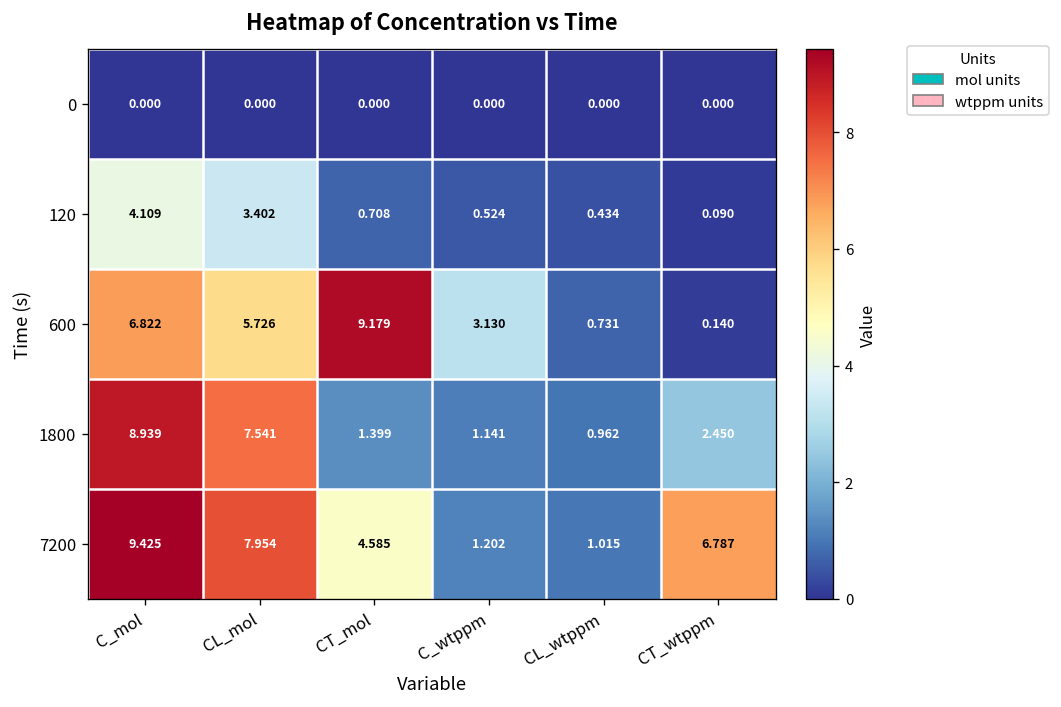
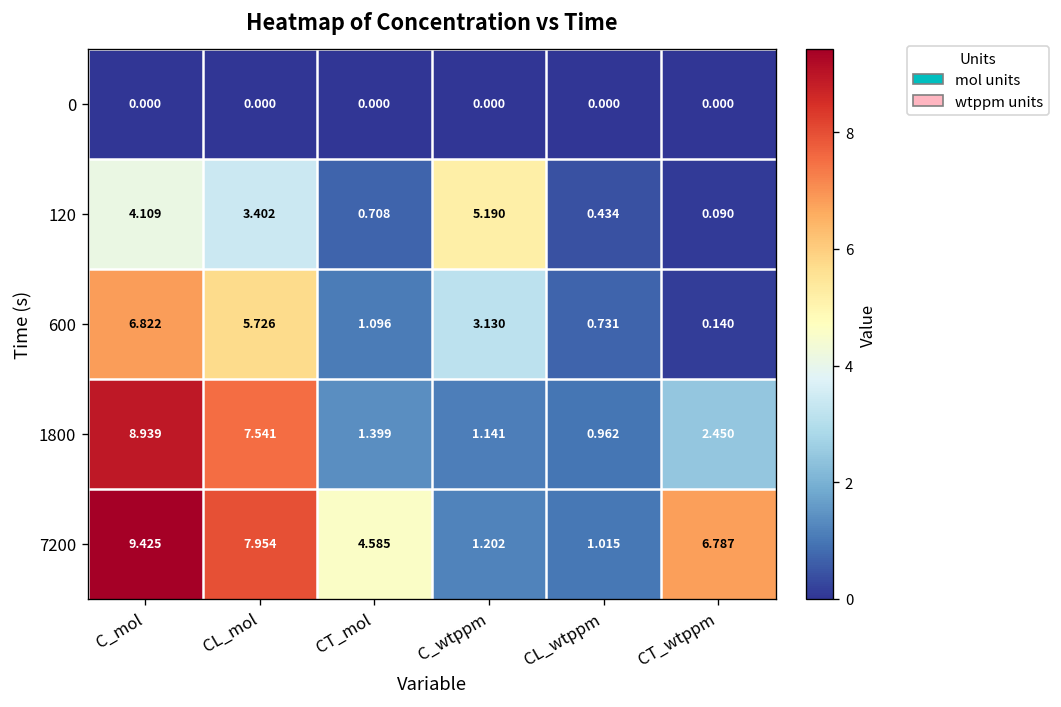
  {
    "0": {
      "C_mol": 0.000,
      "CL_mol": 0.000,
      "CT_mol": 0.000,
      "C_wtppm": 0.000,
      "CL_wtppm": 0.000,
      "CT_wtppm": 0.000
    },
    "120": {
      "C_mol": 4.109,
      "CL_mol": 3.402,
      "CT_mol": 0.708,
-     "C_wtppm": 0.524,
+     "C_wtppm": 5.190,
      "CL_wtppm": 0.434,
      "CT_wtppm": 0.090
    },
    "600": {
      "C_mol": 6.822,
      "CL_mol": 5.726,
-     "CT_mol": 9.179,
+     "CT_mol": 1.096,
      "C_wtppm": 3.130,
      "CL_wtppm": 0.731,
      "CT_wtppm": 0.140
    },
    "1800": {
      "C_mol": 8.939,
      "CL_mol": 7.541,
      "CT_mol": 1.399,
      "C_wtppm": 1.141,
      "CL_wtppm": 0.962,
      "CT_wtppm": 2.450
    },
    "7200": {
      "C_mol": 9.425,
      "CL_mol": 7.954,
      "CT_mol": 4.585,
      "C_wtppm": 1.202,
      "CL_wtppm": 1.015,
      "CT_wtppm": 6.787
    }
  }
